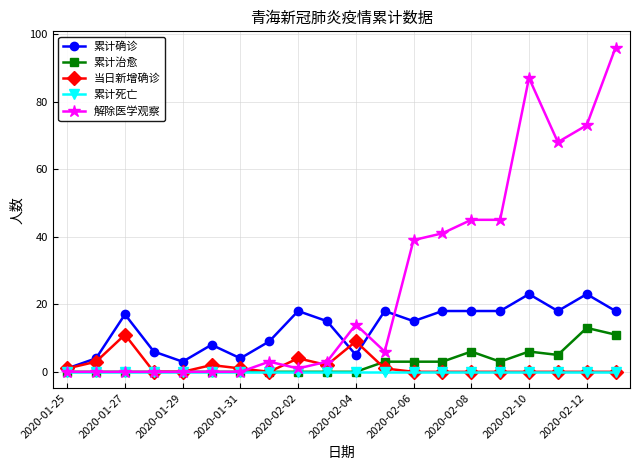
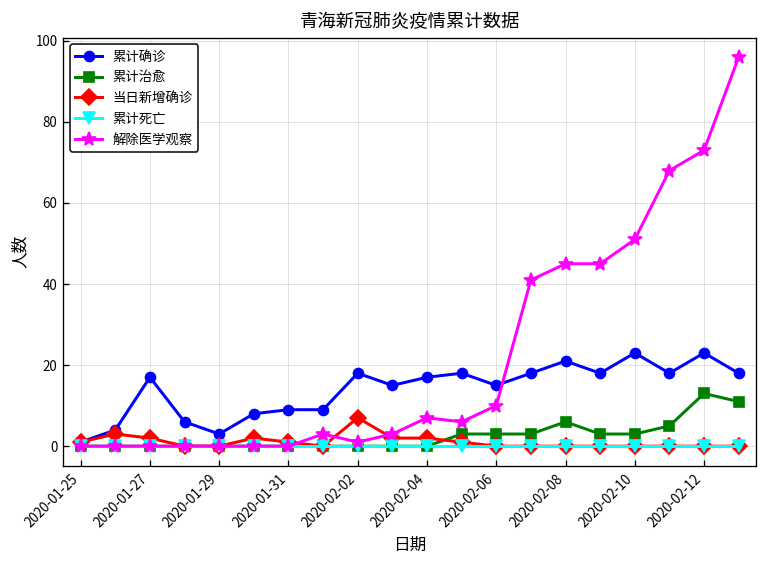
  {
    "累计确诊": {
      "2020-01-27": 17,
      "2020-01-29": 3,
-     "2020-01-31": 4,
+     "2020-01-31": 9,
      "2020-02-02": 18,
-     "2020-02-04": 5,
+     "2020-02-04": 17,
      "2020-02-06": 15,
-     "2020-02-08": 18,
+     "2020-02-08": 21,
      "2020-02-10": 23,
      "2020-02-12": 23
    },
    "累计治愈": {
      "2020-02-06": 3,
      "2020-02-08": 6,
-     "2020-02-10": 6,
+     "2020-02-10": 3,
      "2020-02-12": 13
    },
    "当日新增确诊": {
-     "2020-01-27": 11,
+     "2020-01-27": 2,
      "2020-01-31": 1,
-     "2020-02-02": 4,
-     "2020-02-04": 9
+     "2020-02-02": 7,
+     "2020-02-04": 2
    },
    "解除医学观察": {
      "2020-02-02": 1,
-     "2020-02-04": 14,
-     "2020-02-06": 39,
+     "2020-02-04": 7,
+     "2020-02-06": 10,
      "2020-02-08": 45,
-     "2020-02-10": 87,
+     "2020-02-10": 51,
      "2020-02-12": 73
    }
  }
